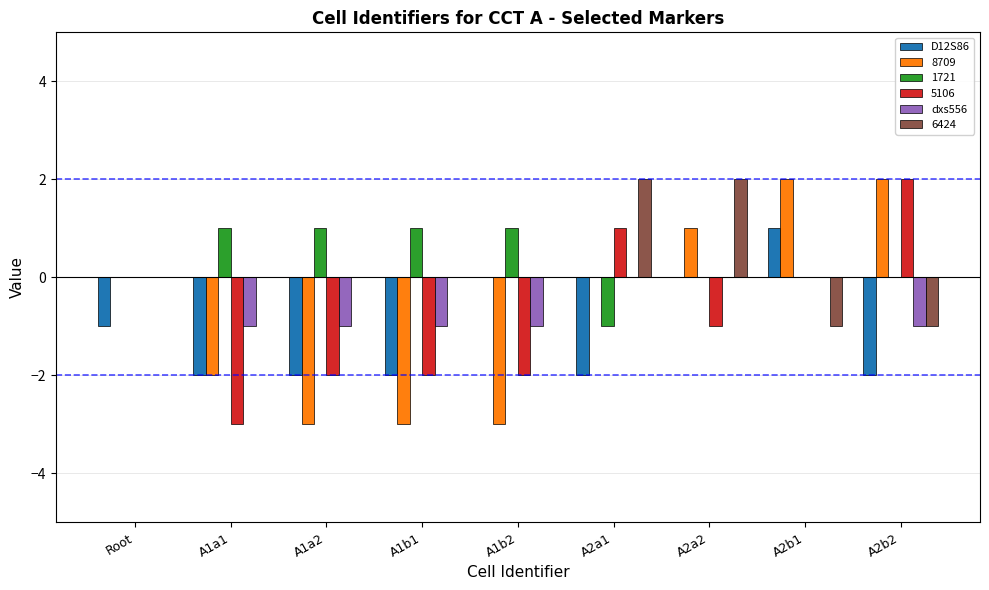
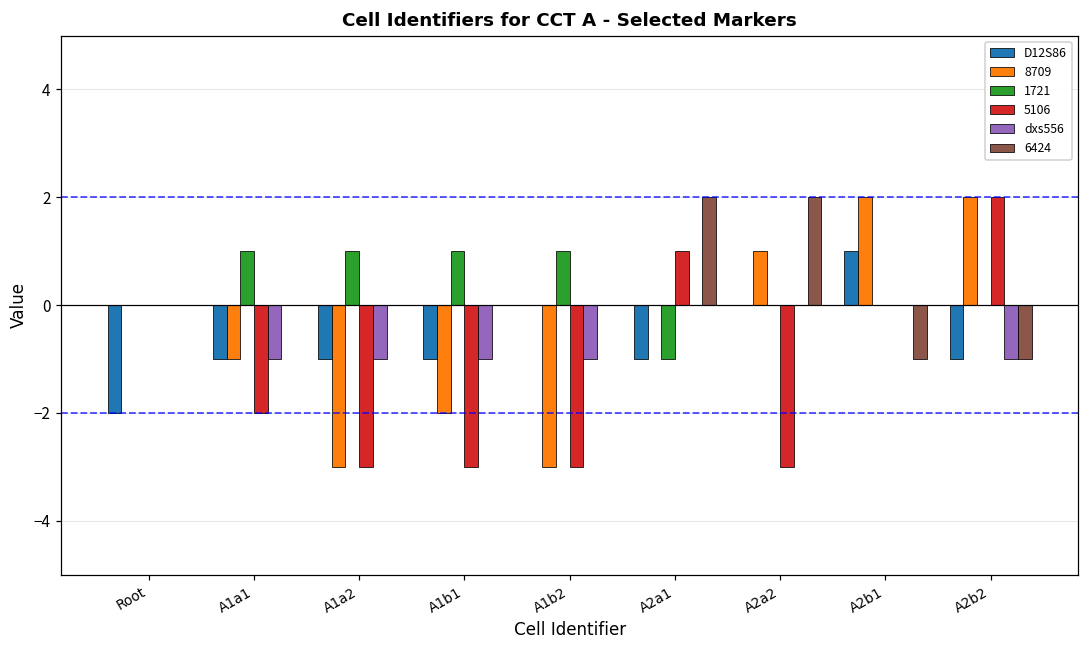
  {
    "D12S86": {
-     "Root": -1,
-     "A1a1": -2,
-     "A1a2": -2,
-     "A1b1": -2,
+     "Root": -2,
+     "A1a1": -1,
+     "A1a2": -1,
+     "A1b1": -1,
      "A1b2": 0,
-     "A2a1": -2,
+     "A2a1": -1,
      "A2a2": 0,
      "A2b1": 1,
-     "A2b2": -2
+     "A2b2": -1
    },
    "8709": {
      "Root": 0,
-     "A1a1": -2,
+     "A1a1": -1,
      "A1a2": -3,
-     "A1b1": -3,
+     "A1b1": -2,
      "A1b2": -3,
      "A2a1": 0,
      "A2a2": 1,
      "A2b1": 2,
      "A2b2": 2
    },
    "1721": {
      "Root": 0,
      "A1a1": 1,
      "A1a2": 1,
      "A1b1": 1,
      "A1b2": 1,
      "A2a1": -1,
      "A2a2": 0,
      "A2b1": 0,
      "A2b2": 0
    },
    "5106": {
      "Root": 0,
-     "A1a1": -3,
-     "A1a2": -2,
-     "A1b1": -2,
-     "A1b2": -2,
+     "A1a1": -2,
+     "A1a2": -3,
+     "A1b1": -3,
+     "A1b2": -3,
      "A2a1": 1,
-     "A2a2": -1,
+     "A2a2": -3,
      "A2b1": 0,
      "A2b2": 2
    },
    "dxs556": {
      "Root": 0,
      "A1a1": -1,
      "A1a2": -1,
      "A1b1": -1,
      "A1b2": -1,
      "A2a1": 0,
      "A2a2": 0,
      "A2b1": 0,
      "A2b2": -1
    },
    "6424": {
      "Root": 0,
      "A1a1": 0,
      "A1a2": 0,
      "A1b1": 0,
      "A1b2": 0,
      "A2a1": 2,
      "A2a2": 2,
      "A2b1": -1,
      "A2b2": -1
    }
  }
